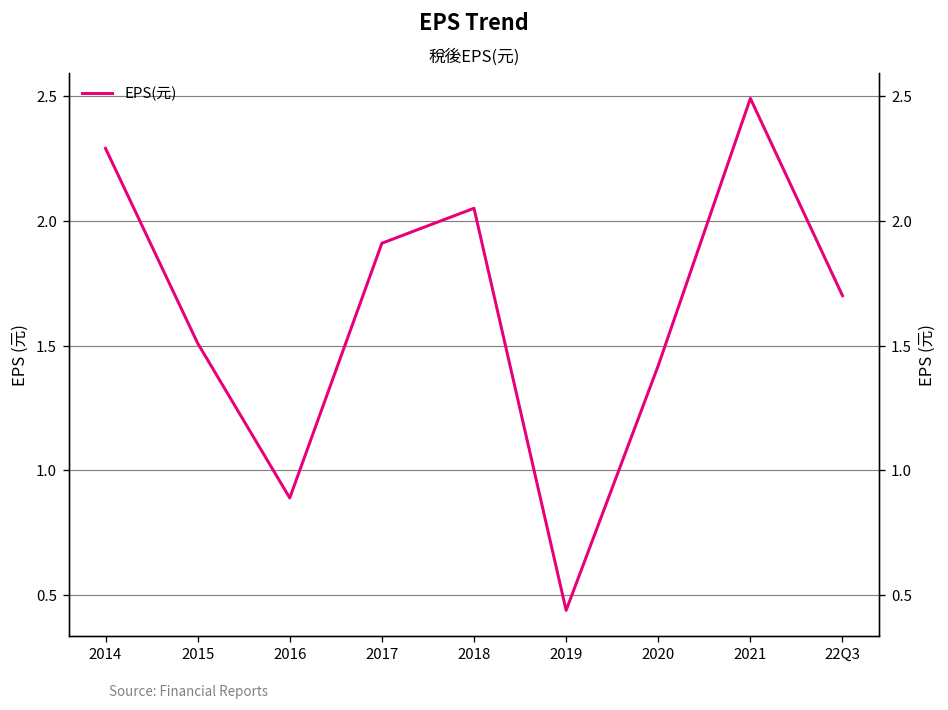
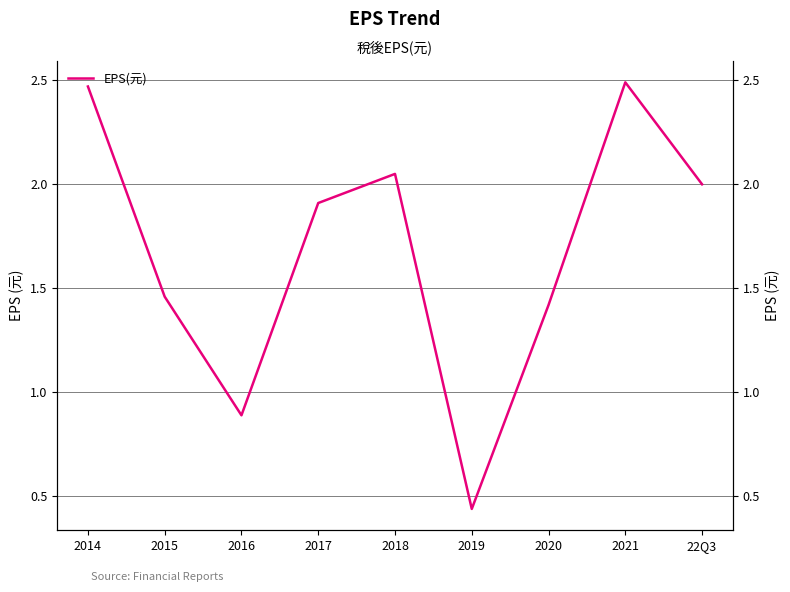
  {
-   "2014": 2.29,
-   "2015": 1.51,
+   "2014": 2.47,
+   "2015": 1.46,
    "2016": 0.89,
    "2017": 1.91,
    "2018": 2.05,
    "2019": 0.44,
    "2020": 1.42,
    "2021": 2.49,
-   "22Q3": 1.7
+   "22Q3": 2.0
  }
